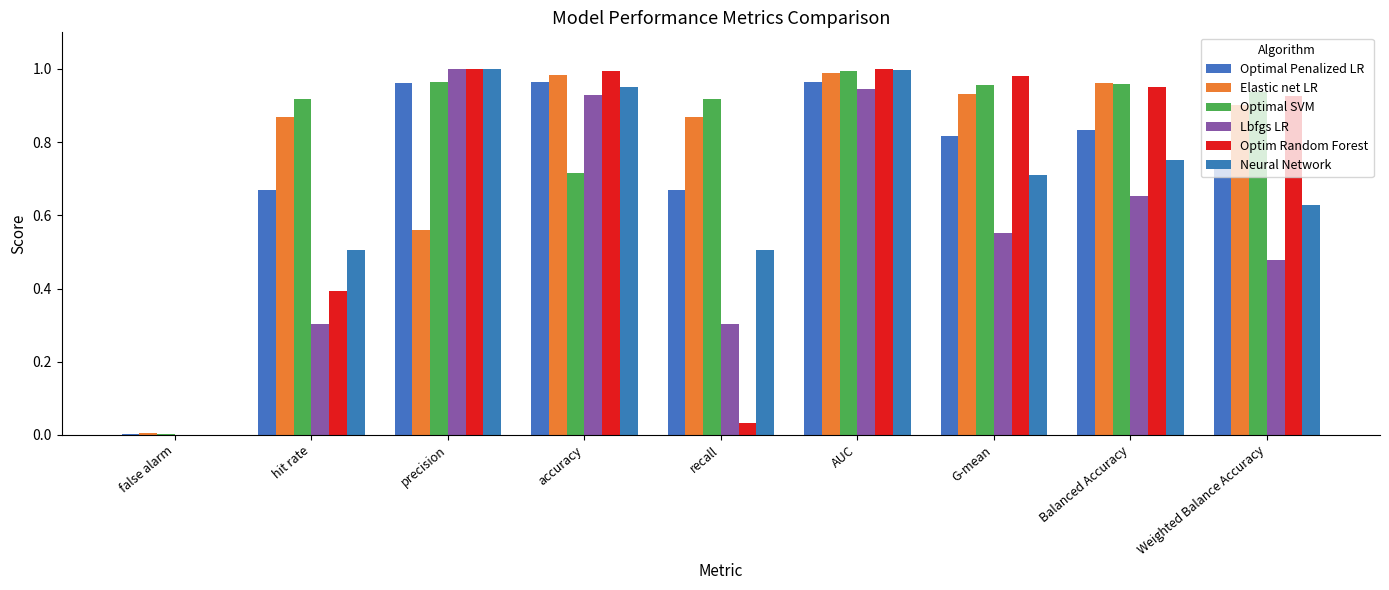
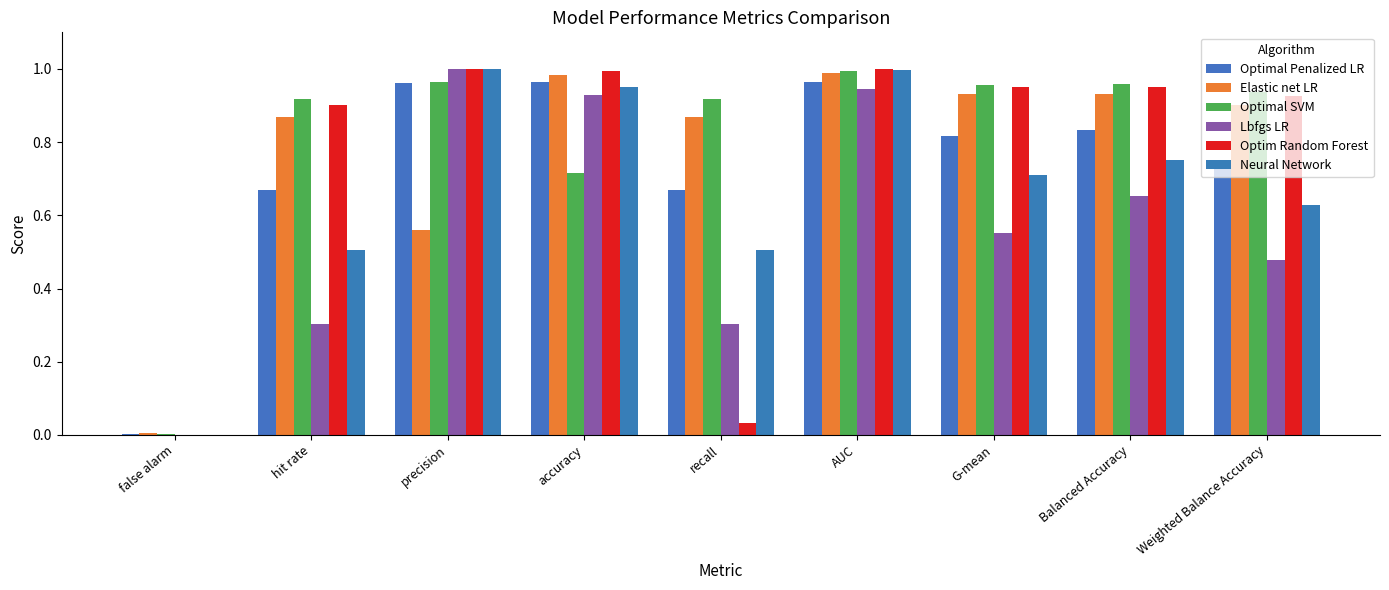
  {
    "Elastic net LR": {
      "hit rate": 0.87,
      "precision": 0.56,
      "accuracy": 0.98,
      "recall": 0.87,
      "AUC": 0.99,
      "G-mean": 0.93,
-     "Balanced Accuracy": 0.96
+     "Balanced Accuracy": 0.93
    },
    "Optimal SVM": {
      "hit rate": 0.92,
      "precision": 0.97,
      "accuracy": 0.71,
      "recall": 0.92,
      "AUC": 0.99,
      "G-mean": 0.96,
      "Balanced Accuracy": 0.96
    },
    "Lbfgs LR": {
      "false alarm": 0.00,
      "hit rate": 0.30,
      "precision": 1.00,
      "accuracy": 0.93,
      "recall": 0.30,
      "AUC": 0.95,
      "G-mean": 0.55,
      "Balanced Accuracy": 0.65,
      "Weighted Balance Accuracy": 0.48
    },
    "Optim Random Forest": {
      "false alarm": 0.00,
-     "hit rate": 0.39,
+     "hit rate": 0.90,
      "precision": 1.00,
      "accuracy": 0.99,
      "recall": 0.03,
      "AUC": 1.00,
-     "G-mean": 0.98,
+     "G-mean": 0.95,
      "Balanced Accuracy": 0.95
    }
  }
